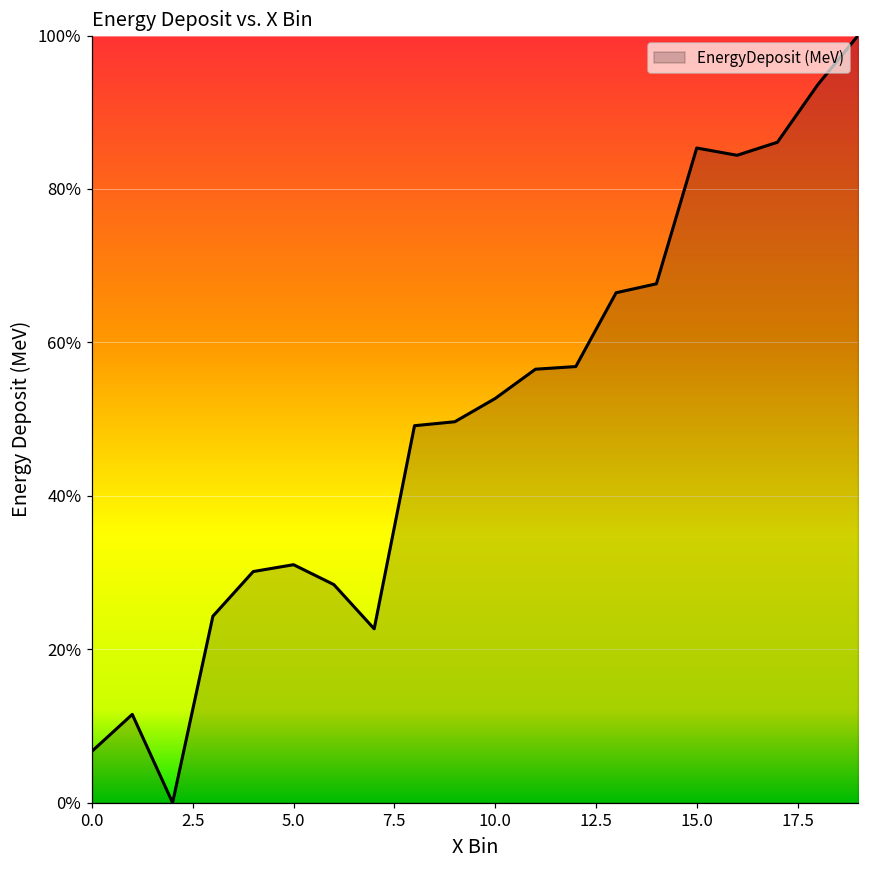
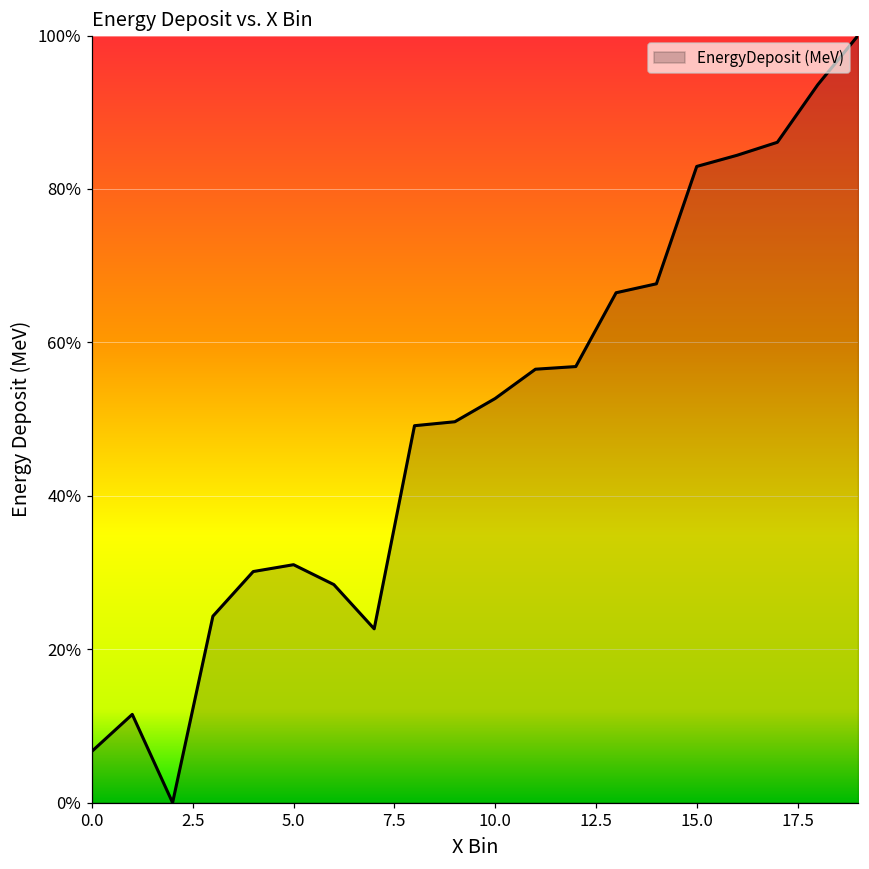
  {
    "0.0": "7%",
    "5.0": "31%",
    "10.0": "53%",
-   "15.0": "85%"
+   "15.0": "83%"
  }
